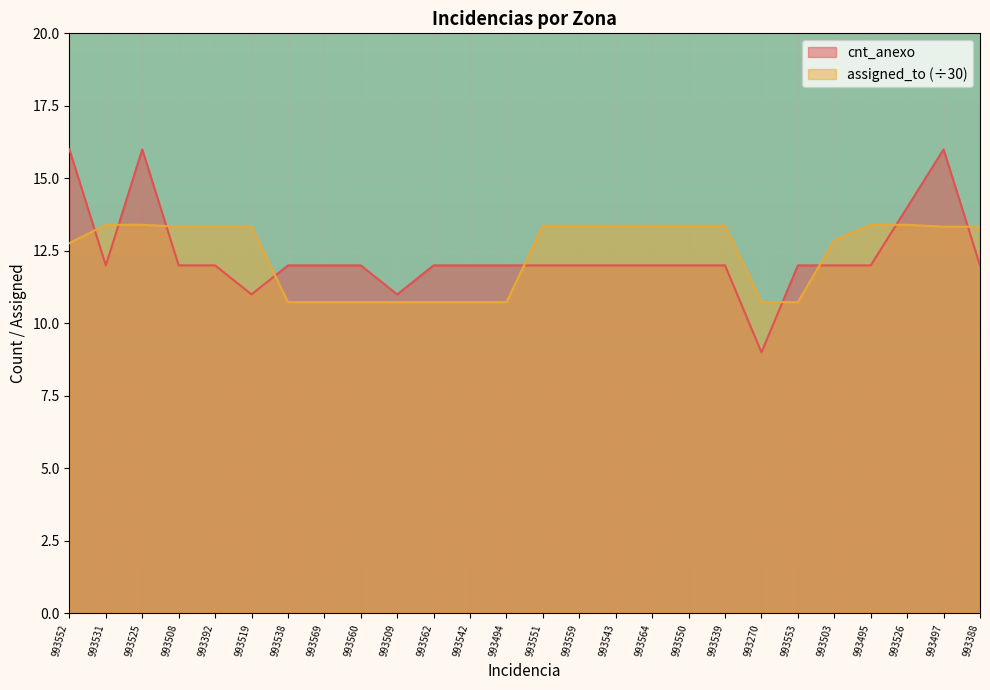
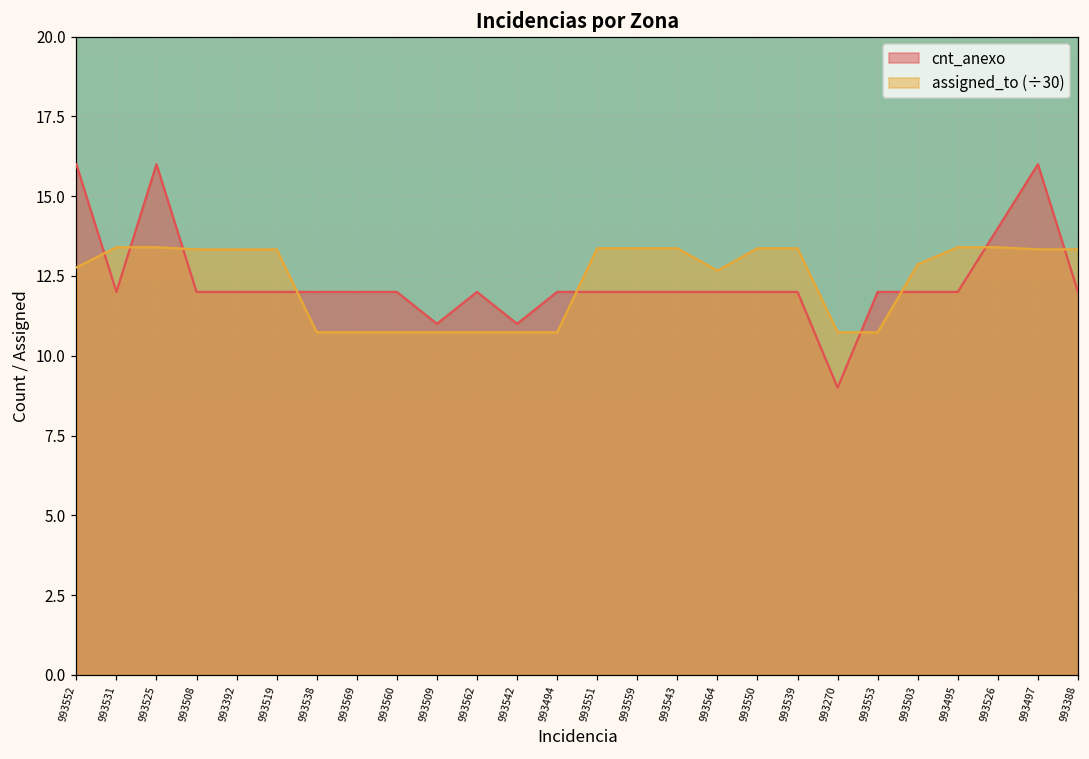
  {
    "cnt_anexo": {
      "993552": 16,
      "993531": 12,
      "993525": 16,
      "993508": 12,
      "993392": 12,
-     "993519": 11,
+     "993519": 12,
      "993538": 12,
      "993569": 12,
      "993560": 12,
      "993509": 11,
      "993562": 12,
-     "993542": 12,
+     "993542": 11,
      "993494": 12,
      "993551": 12,
      "993559": 12,
      "993543": 12,
      "993564": 12,
      "993550": 12,
      "993539": 12,
      "993270": 9,
      "993553": 12,
      "993503": 12,
      "993495": 12,
      "993526": 14,
      "993497": 16,
      "993388": 12
    },
    "assigned_to (÷30)": {
      "993552": 12.8,
      "993531": 13.4,
      "993525": 13.4,
      "993508": 13.3,
      "993392": 13.3,
      "993519": 13.3,
      "993538": 10.7,
      "993569": 10.7,
      "993560": 10.7,
      "993509": 10.7,
      "993562": 10.7,
      "993542": 10.7,
      "993494": 10.7,
      "993551": 13.4,
      "993559": 13.4,
      "993543": 13.4,
-     "993564": 13.4,
+     "993564": 12.7,
      "993550": 13.4,
      "993539": 13.4,
      "993270": 10.7,
      "993553": 10.7,
      "993503": 12.9,
      "993495": 13.4,
      "993526": 13.4,
      "993497": 13.3,
      "993388": 13.3
    }
  }
